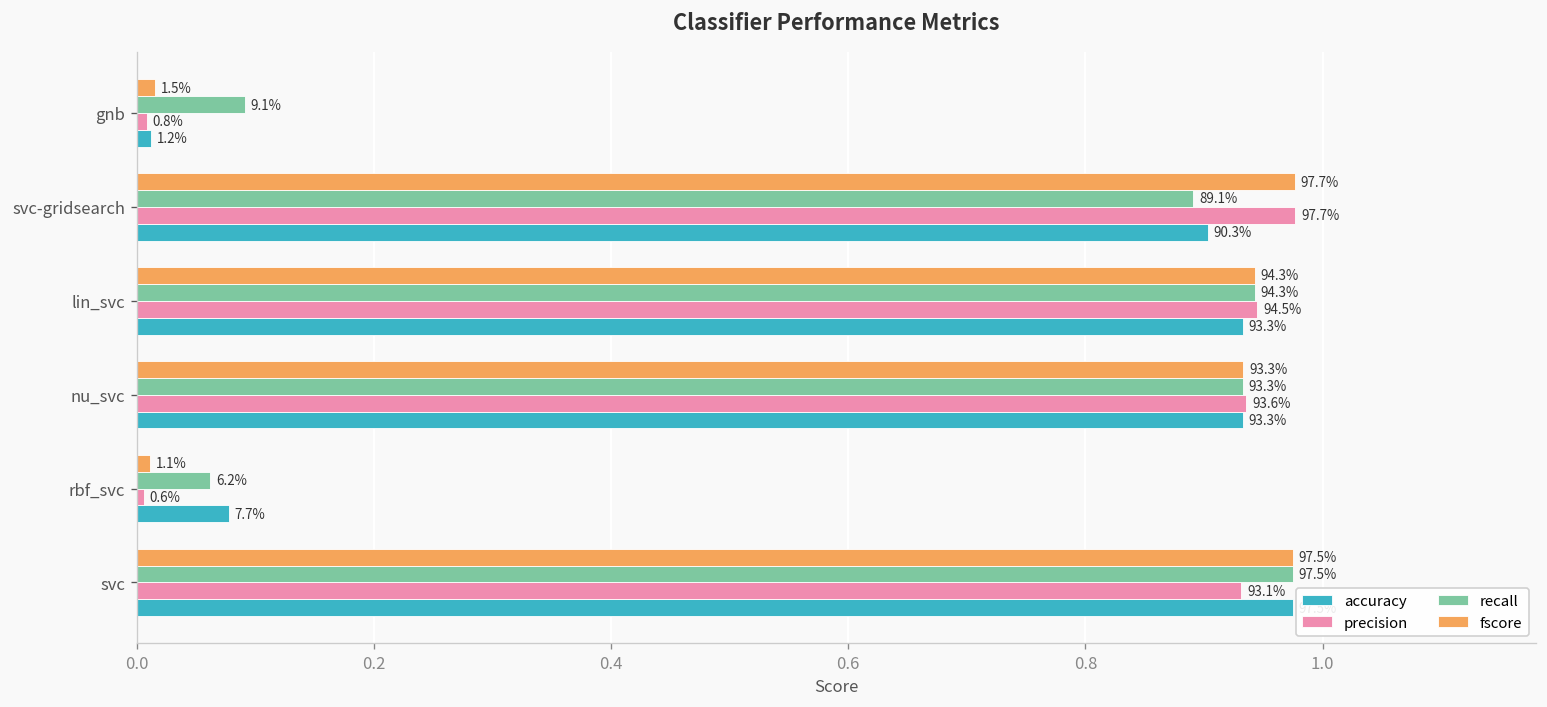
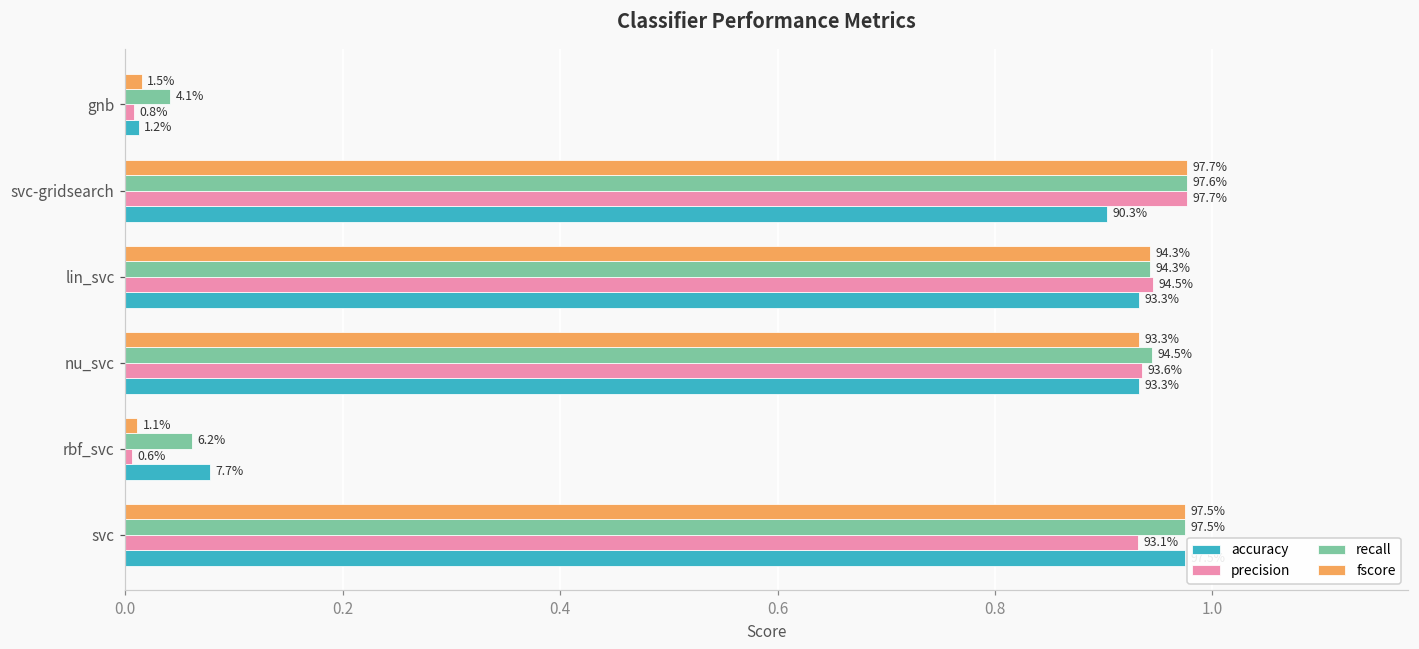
  {
    "accuracy": {
      "gnb": "1.2%",
      "svc-gridsearch": "90.3%",
      "lin_svc": "93.3%",
      "nu_svc": "93.3%",
      "rbf_svc": "7.7%"
    },
    "precision": {
      "gnb": "0.8%",
      "svc-gridsearch": "97.7%",
      "lin_svc": "94.5%",
      "nu_svc": "93.6%",
      "rbf_svc": "0.6%",
      "svc": "93.1%"
    },
    "recall": {
-     "gnb": "9.1%",
-     "svc-gridsearch": "89.1%",
+     "gnb": "4.1%",
+     "svc-gridsearch": "97.6%",
      "lin_svc": "94.3%",
-     "nu_svc": "93.3%",
+     "nu_svc": "94.5%",
      "rbf_svc": "6.2%",
      "svc": "97.5%"
    },
    "fscore": {
      "gnb": "1.5%",
      "svc-gridsearch": "97.7%",
      "lin_svc": "94.3%",
      "nu_svc": "93.3%",
      "rbf_svc": "1.1%",
      "svc": "97.5%"
    }
  }
